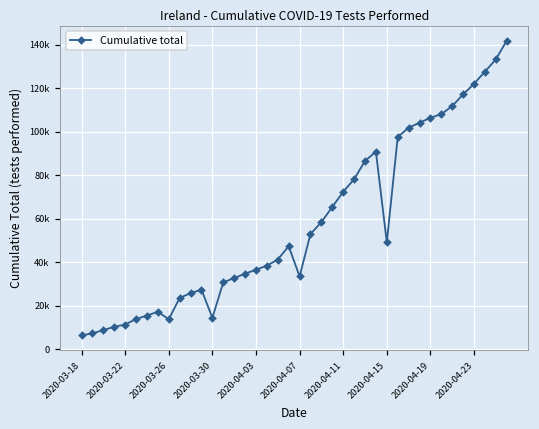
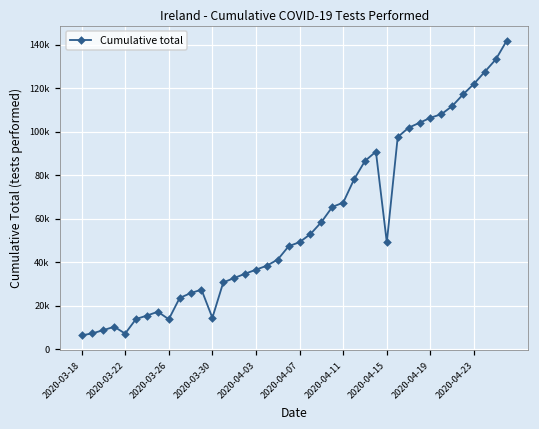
  {
    "2020-03-18": 6000,
-   "2020-03-22": 11000,
+   "2020-03-22": 7000,
    "2020-03-26": 14000,
    "2020-03-30": 15000,
    "2020-04-03": 37000,
-   "2020-04-07": 34000,
-   "2020-04-11": 72000,
+   "2020-04-07": 49000,
+   "2020-04-11": 67000,
    "2020-04-15": 49000,
    "2020-04-19": 106000,
    "2020-04-23": 122000
  }
